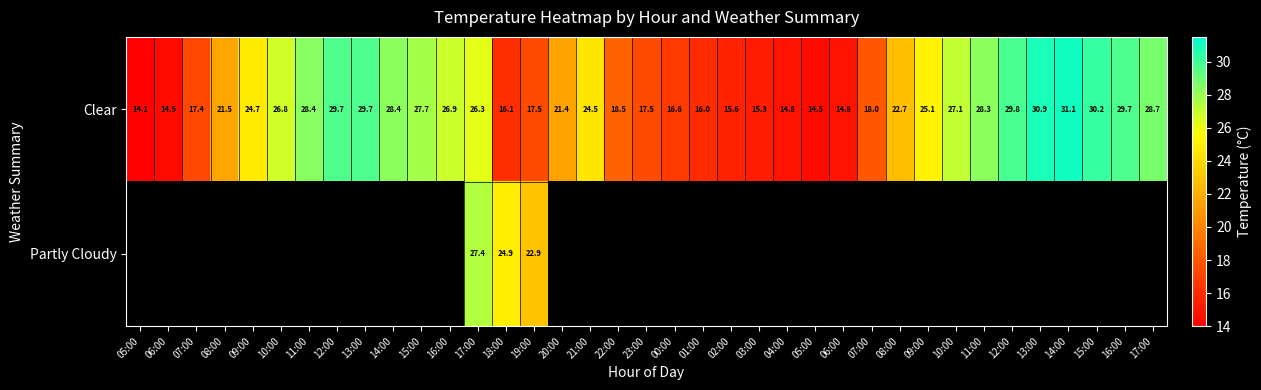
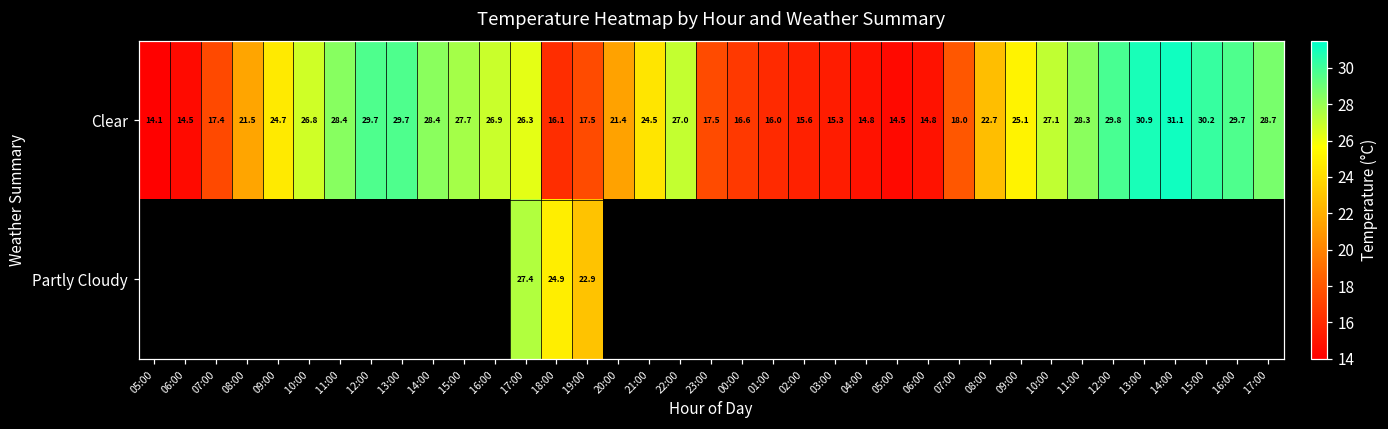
  {
    "Clear": {
      "18:00": 16.1,
      "19:00": 17.5,
      "20:00": 21.4,
      "21:00": 24.5,
-     "22:00": 18.5,
+     "22:00": 27.0,
      "23:00": 17.5,
      "00:00": 16.6,
      "01:00": 16.0,
      "02:00": 15.6,
      "03:00": 15.3,
      "04:00": 14.8
    },
    "Partly Cloudy": {
      "17:00": 27.4,
      "18:00": 24.9,
      "19:00": 22.9
    }
  }
